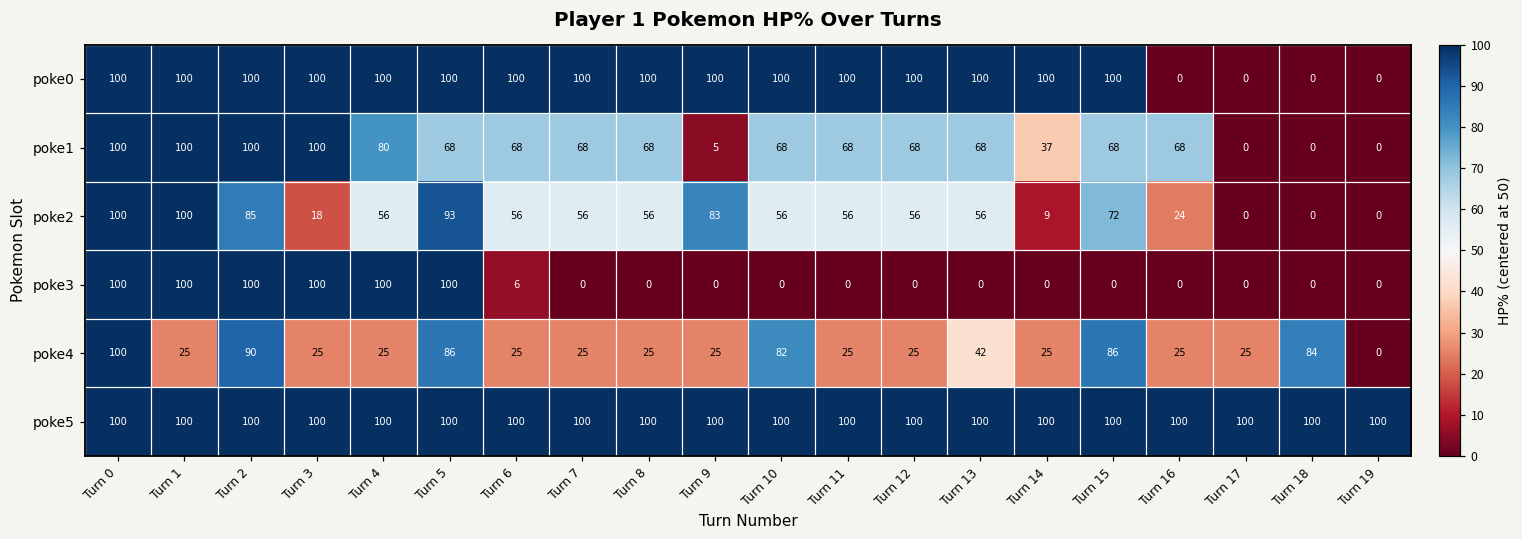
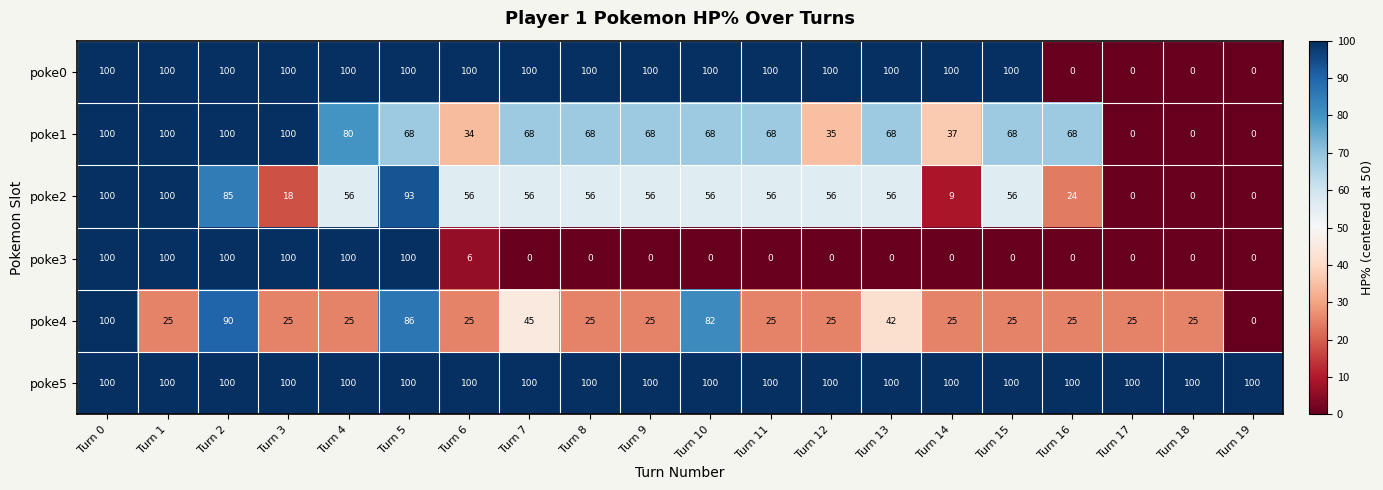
  {
    "poke0": {
      "Turn 0": 100,
      "Turn 1": 100,
      "Turn 2": 100,
      "Turn 3": 100,
      "Turn 4": 100,
      "Turn 5": 100,
      "Turn 6": 100,
      "Turn 7": 100,
      "Turn 8": 100,
      "Turn 9": 100,
      "Turn 10": 100,
      "Turn 11": 100,
      "Turn 12": 100,
      "Turn 13": 100,
      "Turn 14": 100,
      "Turn 15": 100,
      "Turn 16": 0,
      "Turn 17": 0,
      "Turn 18": 0,
      "Turn 19": 0
    },
    "poke1": {
      "Turn 0": 100,
      "Turn 1": 100,
      "Turn 2": 100,
      "Turn 3": 100,
      "Turn 4": 80,
      "Turn 5": 68,
-     "Turn 6": 68,
+     "Turn 6": 34,
      "Turn 7": 68,
      "Turn 8": 68,
-     "Turn 9": 5,
+     "Turn 9": 68,
      "Turn 10": 68,
      "Turn 11": 68,
-     "Turn 12": 68,
+     "Turn 12": 35,
      "Turn 13": 68,
      "Turn 14": 37,
      "Turn 15": 68,
      "Turn 16": 68,
      "Turn 17": 0,
      "Turn 18": 0,
      "Turn 19": 0
    },
    "poke2": {
      "Turn 0": 100,
      "Turn 1": 100,
      "Turn 2": 85,
      "Turn 3": 18,
      "Turn 4": 56,
      "Turn 5": 93,
      "Turn 6": 56,
      "Turn 7": 56,
      "Turn 8": 56,
-     "Turn 9": 83,
+     "Turn 9": 56,
      "Turn 10": 56,
      "Turn 11": 56,
      "Turn 12": 56,
      "Turn 13": 56,
      "Turn 14": 9,
-     "Turn 15": 72,
+     "Turn 15": 56,
      "Turn 16": 24,
      "Turn 17": 0,
      "Turn 18": 0,
      "Turn 19": 0
    },
    "poke3": {
      "Turn 0": 100,
      "Turn 1": 100,
      "Turn 2": 100,
      "Turn 3": 100,
      "Turn 4": 100,
      "Turn 5": 100,
      "Turn 6": 6,
      "Turn 7": 0,
      "Turn 8": 0,
      "Turn 9": 0,
      "Turn 10": 0,
      "Turn 11": 0,
      "Turn 12": 0,
      "Turn 13": 0,
      "Turn 14": 0,
      "Turn 15": 0,
      "Turn 16": 0,
      "Turn 17": 0,
      "Turn 18": 0,
      "Turn 19": 0
    },
    "poke4": {
      "Turn 0": 100,
      "Turn 1": 25,
      "Turn 2": 90,
      "Turn 3": 25,
      "Turn 4": 25,
      "Turn 5": 86,
      "Turn 6": 25,
-     "Turn 7": 25,
+     "Turn 7": 45,
      "Turn 8": 25,
      "Turn 9": 25,
      "Turn 10": 82,
      "Turn 11": 25,
      "Turn 12": 25,
      "Turn 13": 42,
      "Turn 14": 25,
-     "Turn 15": 86,
+     "Turn 15": 25,
      "Turn 16": 25,
      "Turn 17": 25,
-     "Turn 18": 84,
+     "Turn 18": 25,
      "Turn 19": 0
    },
    "poke5": {
      "Turn 0": 100,
      "Turn 1": 100,
      "Turn 2": 100,
      "Turn 3": 100,
      "Turn 4": 100,
      "Turn 5": 100,
      "Turn 6": 100,
      "Turn 7": 100,
      "Turn 8": 100,
      "Turn 9": 100,
      "Turn 10": 100,
      "Turn 11": 100,
      "Turn 12": 100,
      "Turn 13": 100,
      "Turn 14": 100,
      "Turn 15": 100,
      "Turn 16": 100,
      "Turn 17": 100,
      "Turn 18": 100,
      "Turn 19": 100
    }
  }
